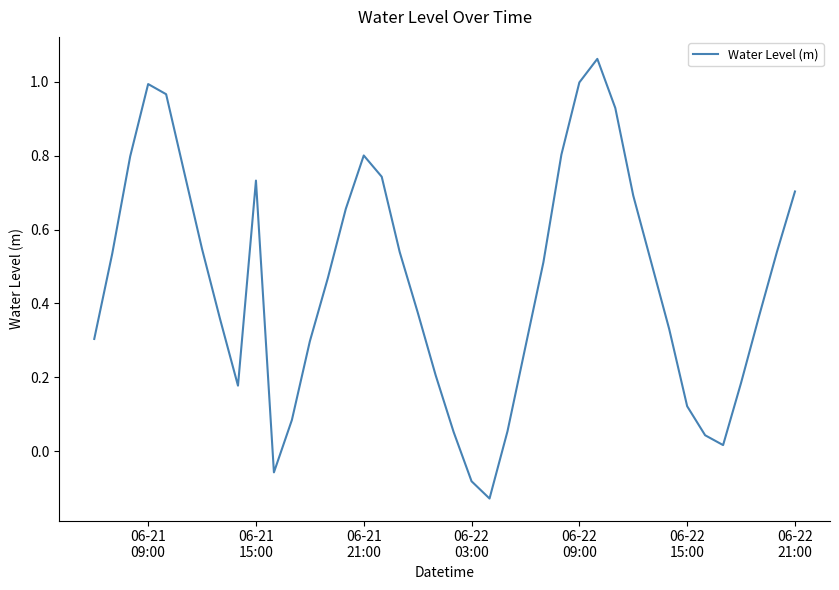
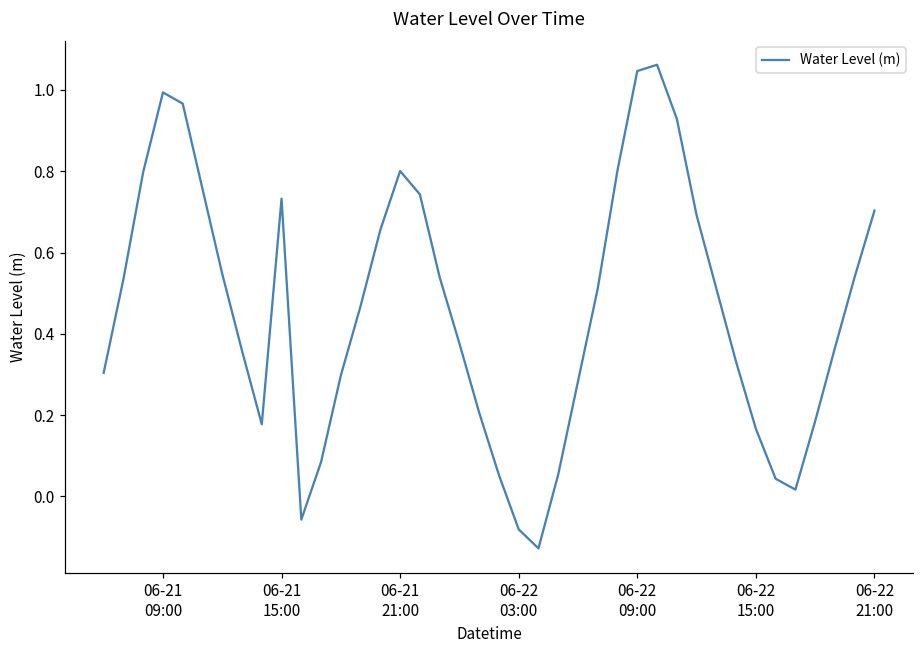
  {
    "06-21 09:00": 0.99,
    "06-21 15:00": 0.73,
    "06-21 21:00": 0.80,
    "06-22 03:00": -0.08,
-   "06-22 09:00": 1.00,
-   "06-22 15:00": 0.12,
+   "06-22 09:00": 1.05,
+   "06-22 15:00": 0.17,
    "06-22 21:00": 0.70
  }
